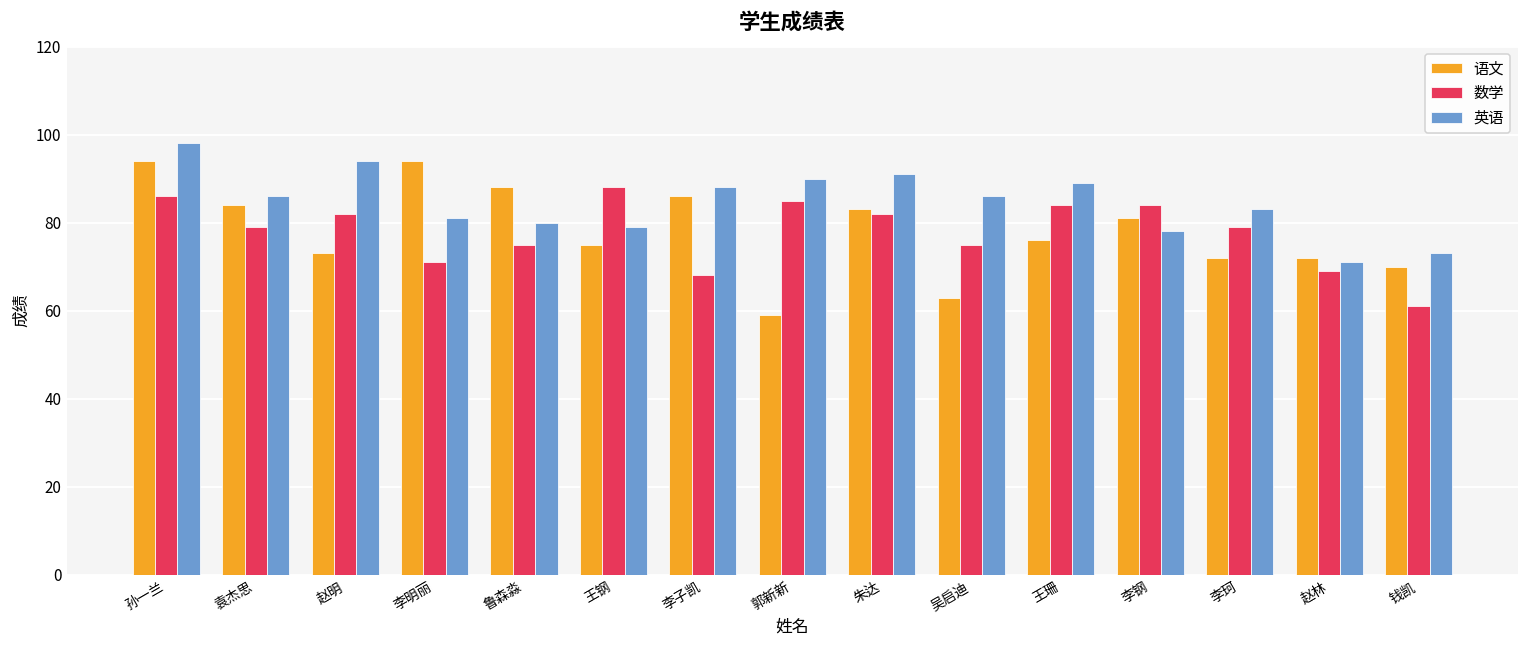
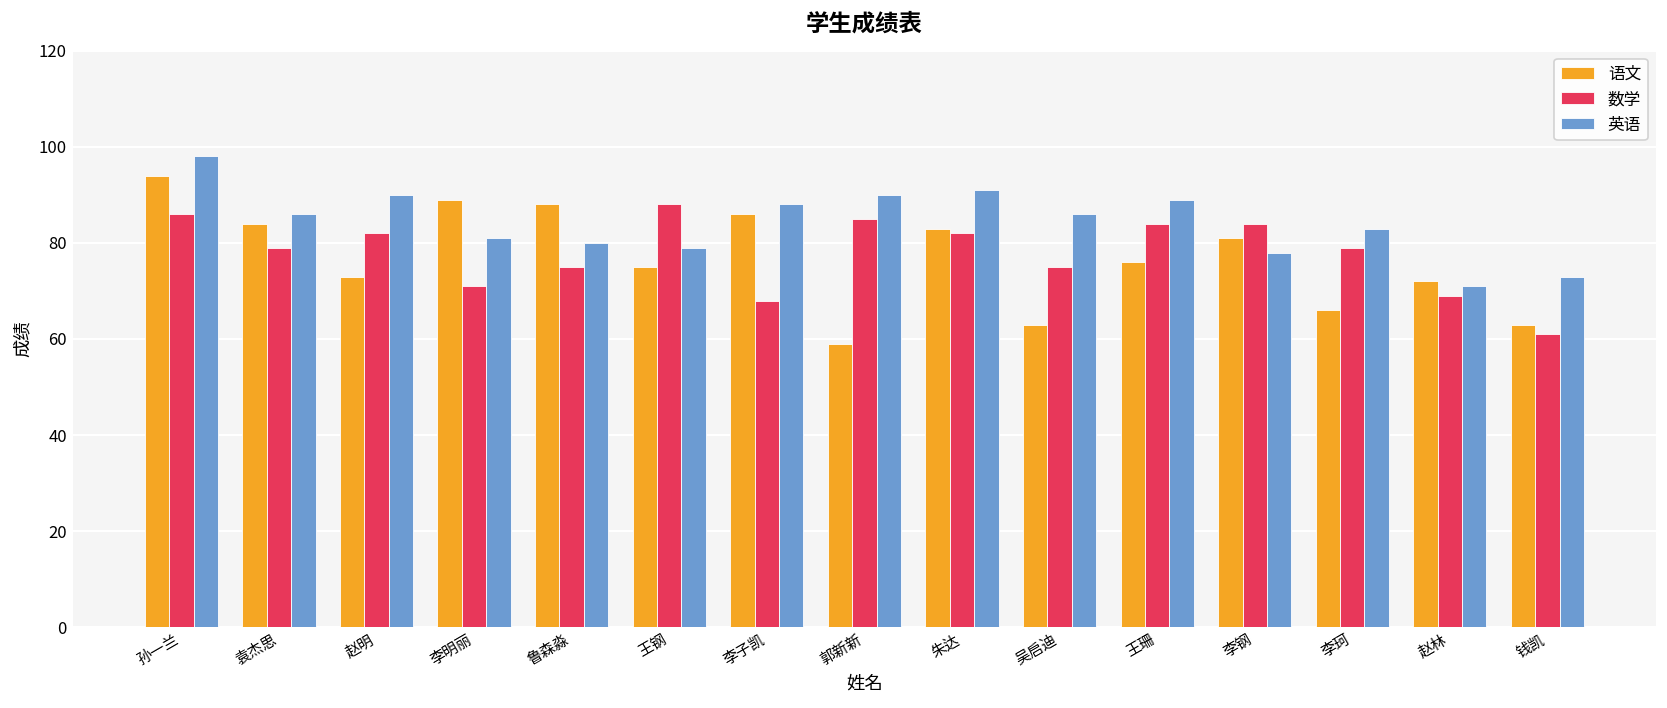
  {
    "语文": {
      "孙一兰": 94,
      "袁杰思": 84,
      "赵明": 73,
-     "李明丽": 94,
+     "李明丽": 89,
      "鲁森淼": 88,
      "王钢": 75,
      "李子凯": 86,
      "郭新新": 59,
      "朱达": 83,
      "吴启迪": 63,
      "王珊": 76,
      "李钢": 81,
-     "李珂": 72,
+     "李珂": 66,
      "赵林": 72,
-     "钱凯": 70
+     "钱凯": 63
    },
    "数学": {
      "孙一兰": 86,
      "袁杰思": 79,
      "赵明": 82,
      "李明丽": 71,
      "鲁森淼": 75,
      "王钢": 88,
      "李子凯": 68,
      "郭新新": 85,
      "朱达": 82,
      "吴启迪": 75,
      "王珊": 84,
      "李钢": 84,
      "李珂": 79,
      "赵林": 69,
      "钱凯": 61
    },
    "英语": {
      "孙一兰": 98,
      "袁杰思": 86,
-     "赵明": 94,
+     "赵明": 90,
      "李明丽": 81,
      "鲁森淼": 80,
      "王钢": 79,
      "李子凯": 88,
      "郭新新": 90,
      "朱达": 91,
      "吴启迪": 86,
      "王珊": 89,
      "李钢": 78,
      "李珂": 83,
      "赵林": 71,
      "钱凯": 73
    }
  }
